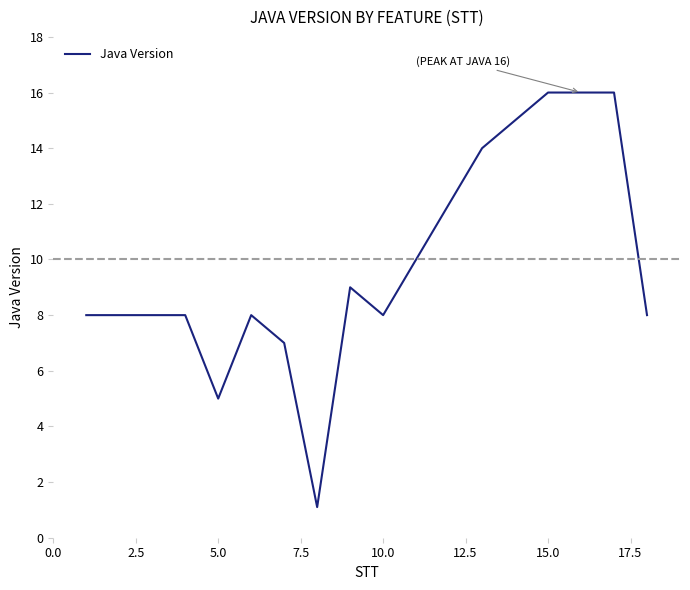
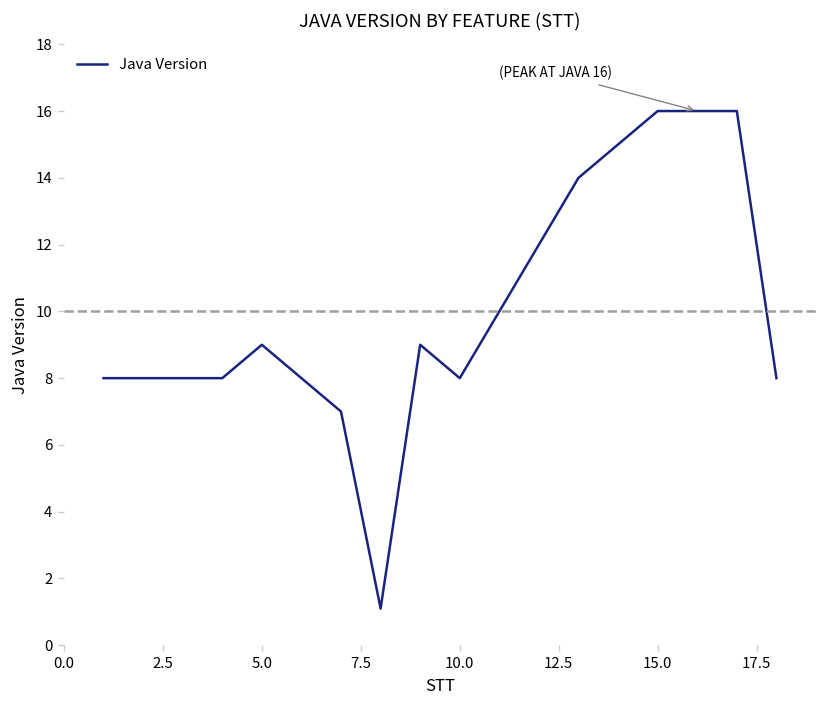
  {
-   "5.0": 5,
+   "5.0": 9,
    "10.0": 8
  }
